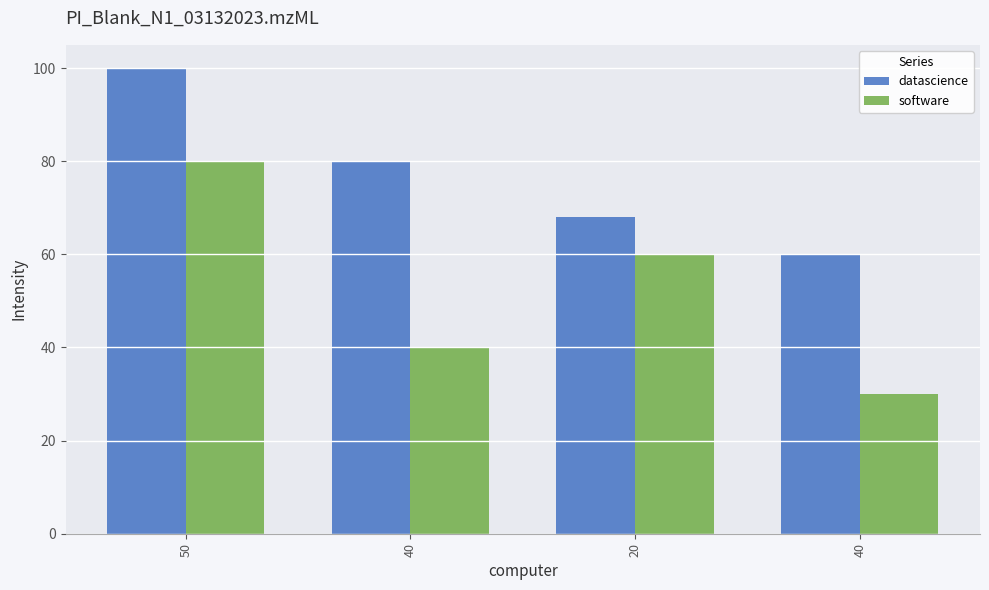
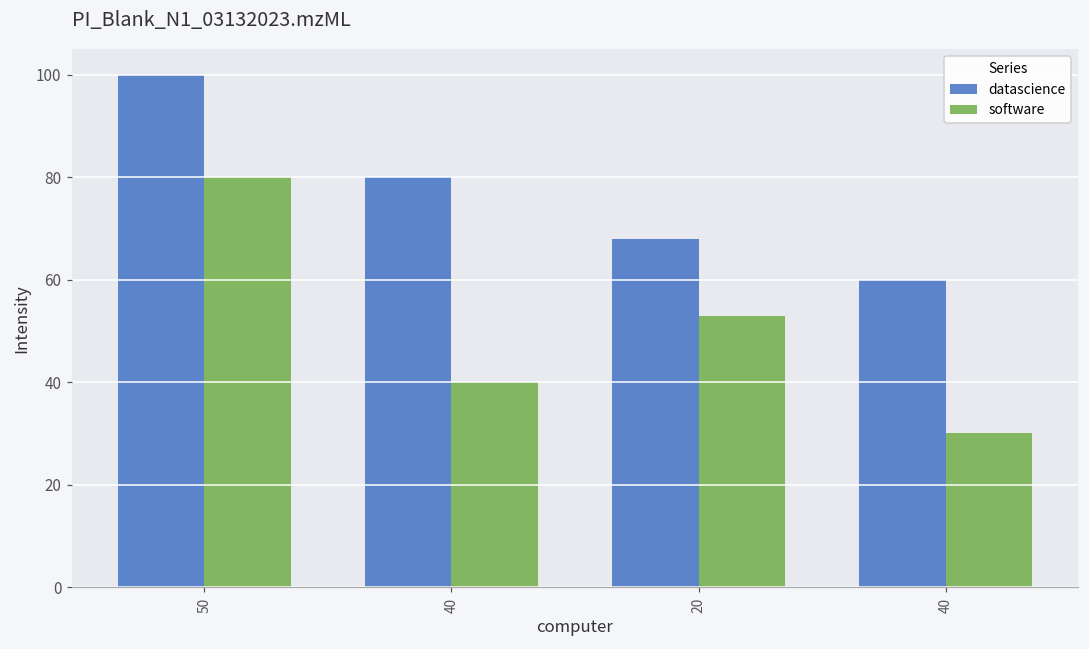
  {
    "datascience": {
      "50": 100,
      "20": 68
    },
    "software": {
      "50": 80,
-     "20": 60
+     "20": 53
    }
  }
